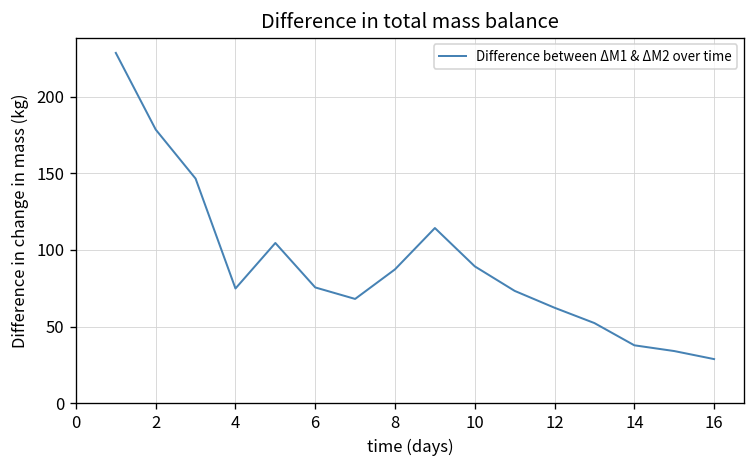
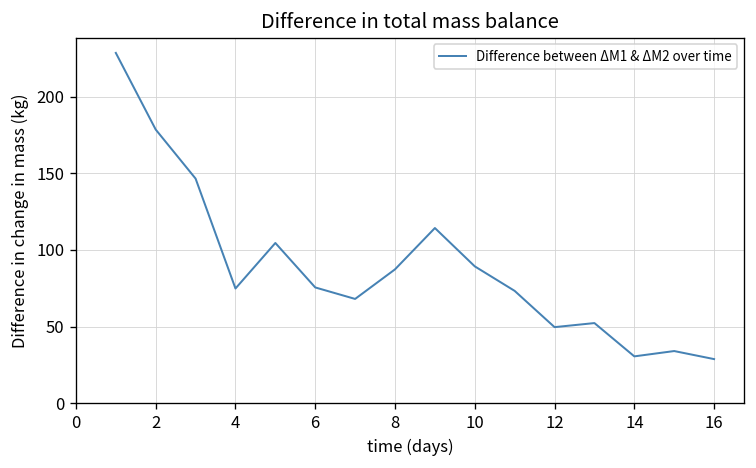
  {
    "2": 179,
    "4": 75,
    "6": 76,
    "8": 87,
    "10": 89,
-   "12": 62,
-   "14": 38,
+   "12": 50,
+   "14": 31,
    "16": 29
  }
